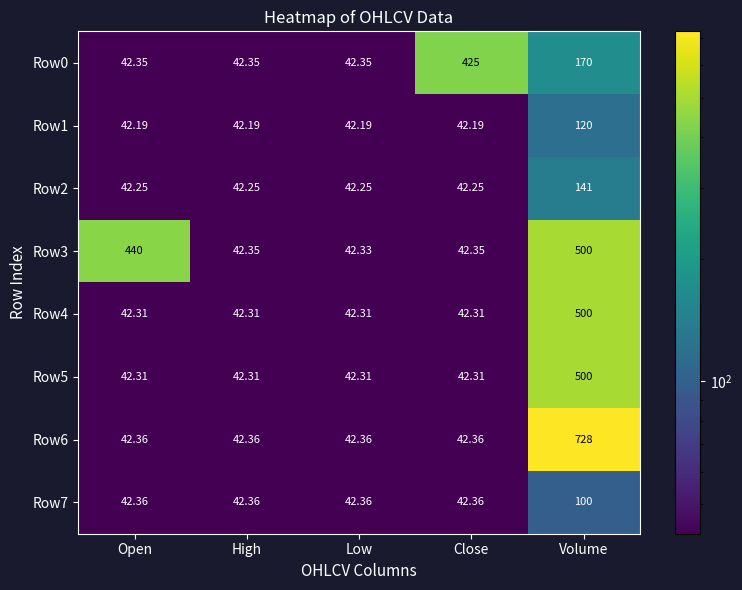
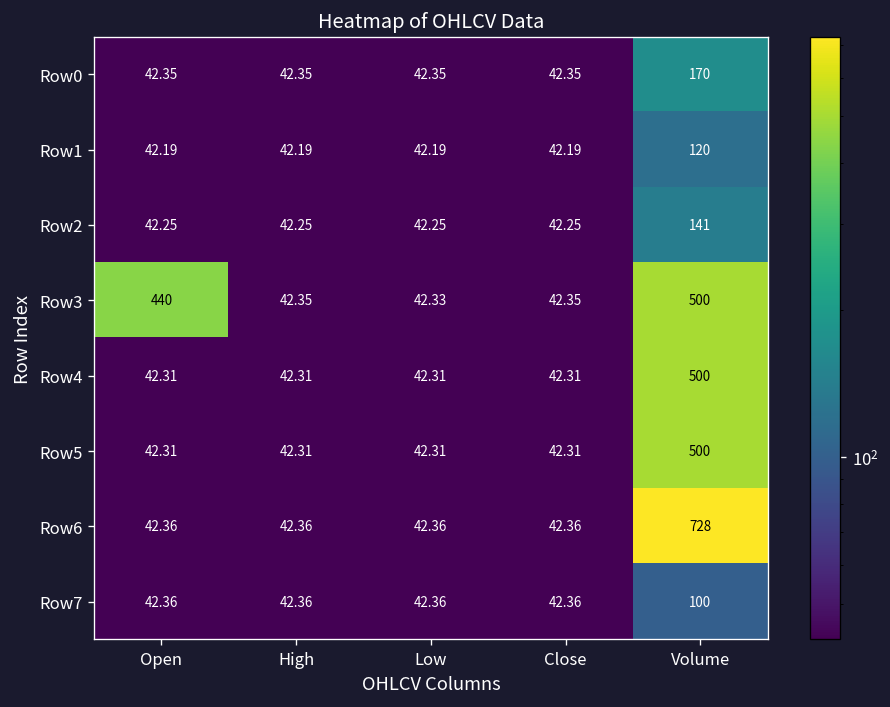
  {
    "Row0": {
      "Open": 42.35,
      "High": 42.35,
      "Low": 42.35,
-     "Close": 425,
+     "Close": 42.35,
      "Volume": 170
    },
    "Row1": {
      "Open": 42.19,
      "High": 42.19,
      "Low": 42.19,
      "Close": 42.19,
      "Volume": 120
    },
    "Row2": {
      "Open": 42.25,
      "High": 42.25,
      "Low": 42.25,
      "Close": 42.25,
      "Volume": 141
    },
    "Row3": {
      "Open": 440,
      "High": 42.35,
      "Low": 42.33,
      "Close": 42.35,
      "Volume": 500
    },
    "Row4": {
      "Open": 42.31,
      "High": 42.31,
      "Low": 42.31,
      "Close": 42.31,
      "Volume": 500
    },
    "Row5": {
      "Open": 42.31,
      "High": 42.31,
      "Low": 42.31,
      "Close": 42.31,
      "Volume": 500
    },
    "Row6": {
      "Open": 42.36,
      "High": 42.36,
      "Low": 42.36,
      "Close": 42.36,
      "Volume": 728
    },
    "Row7": {
      "Open": 42.36,
      "High": 42.36,
      "Low": 42.36,
      "Close": 42.36,
      "Volume": 100
    }
  }
